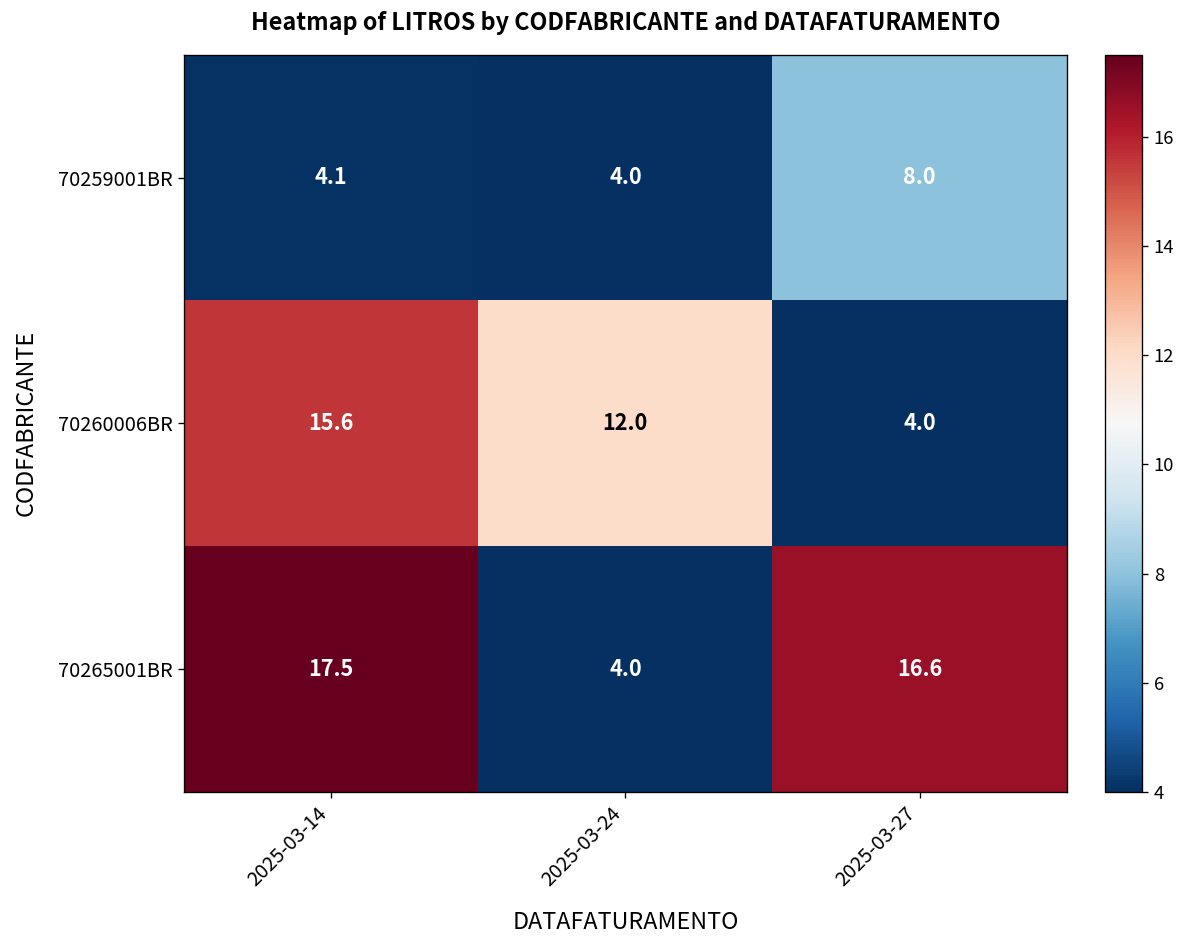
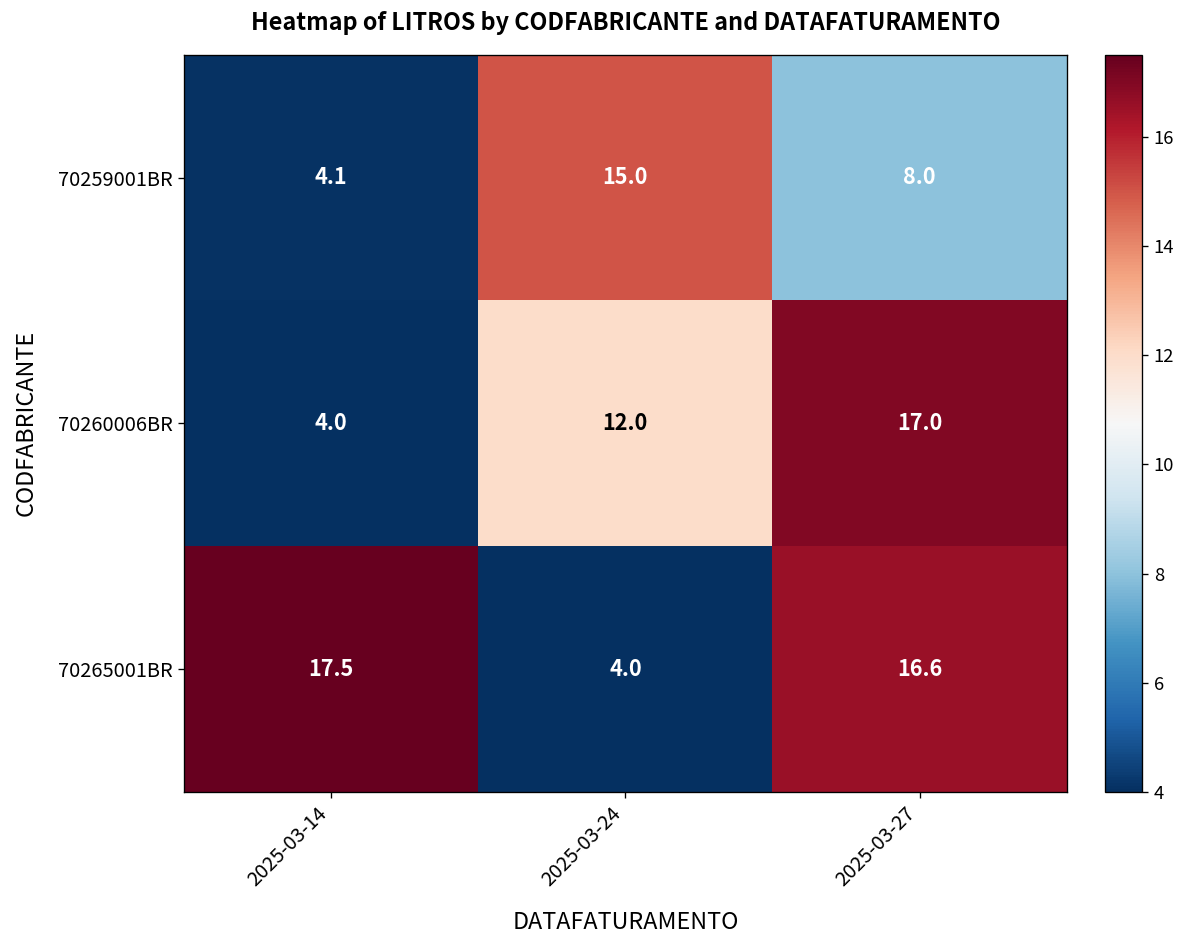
  {
    "70259001BR": {
      "2025-03-14": 4.1,
-     "2025-03-24": 4.0,
+     "2025-03-24": 15.0,
      "2025-03-27": 8.0
    },
    "70260006BR": {
-     "2025-03-14": 15.6,
+     "2025-03-14": 4.0,
      "2025-03-24": 12.0,
-     "2025-03-27": 4.0
+     "2025-03-27": 17.0
    },
    "70265001BR": {
      "2025-03-14": 17.5,
      "2025-03-24": 4.0,
      "2025-03-27": 16.6
    }
  }
